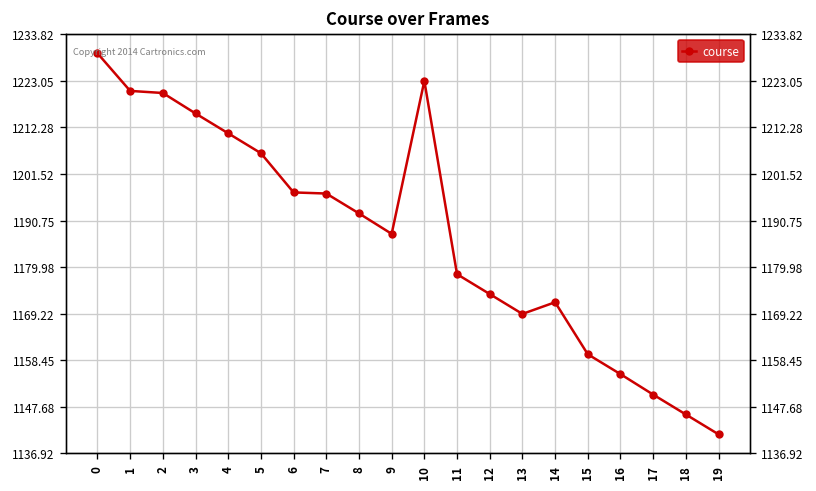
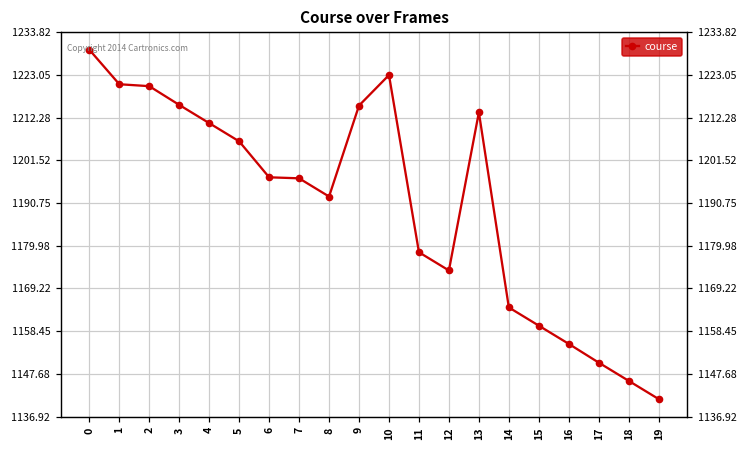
  {
    "1": 1221,
    "2": 1220,
    "3": 1215,
    "4": 1211,
    "5": 1206,
    "6": 1197,
    "7": 1197,
    "8": 1192,
-   "9": 1188,
+   "9": 1215,
    "10": 1223,
    "11": 1178,
    "12": 1174,
-   "13": 1169,
-   "14": 1172,
+   "13": 1214,
+   "14": 1164,
    "15": 1160,
    "16": 1155,
    "17": 1151,
    "18": 1146,
    "19": 1141
  }
